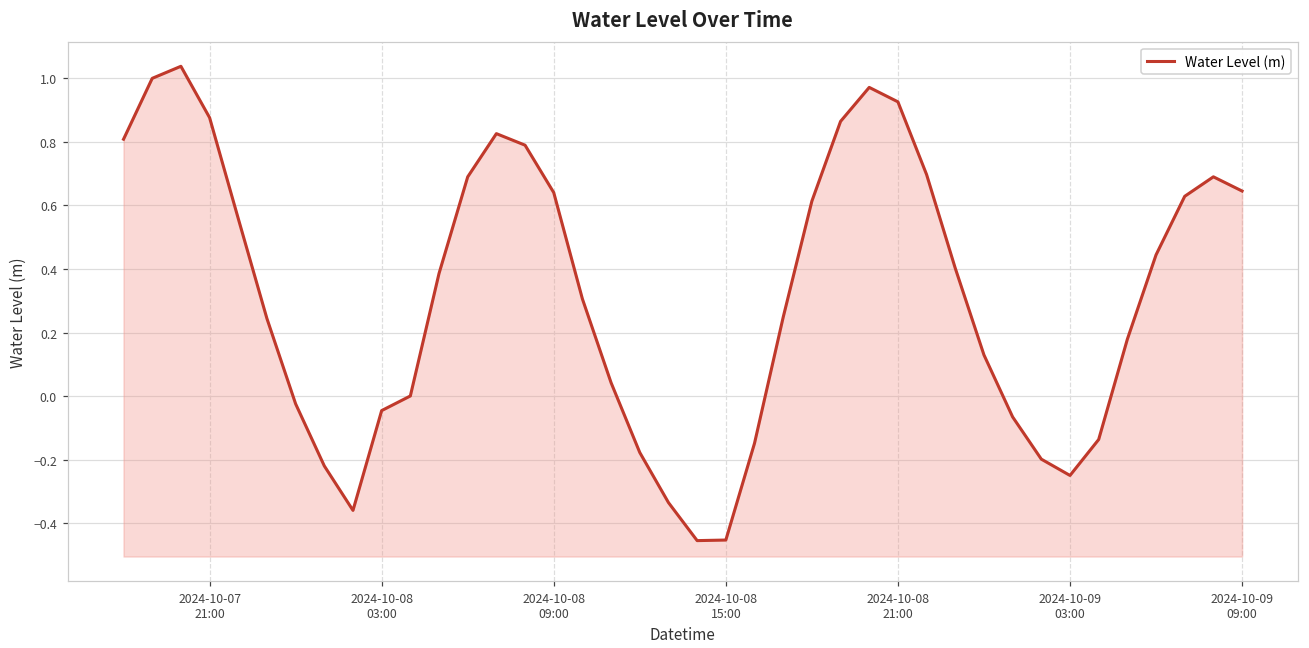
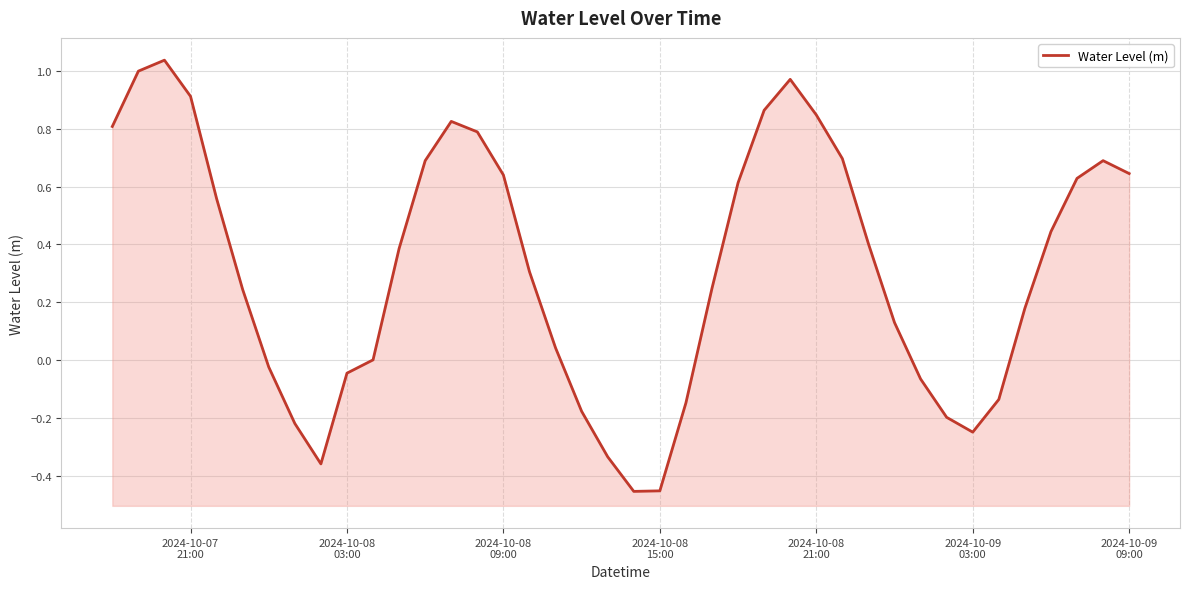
  {
-   "2024-10-07 21:00": 0.88,
+   "2024-10-07 21:00": 0.91,
    "2024-10-08 03:00": -0.05,
    "2024-10-08 09:00": 0.64,
    "2024-10-08 15:00": -0.45,
-   "2024-10-08 21:00": 0.93,
+   "2024-10-08 21:00": 0.85,
    "2024-10-09 03:00": -0.25,
    "2024-10-09 09:00": 0.64
  }
